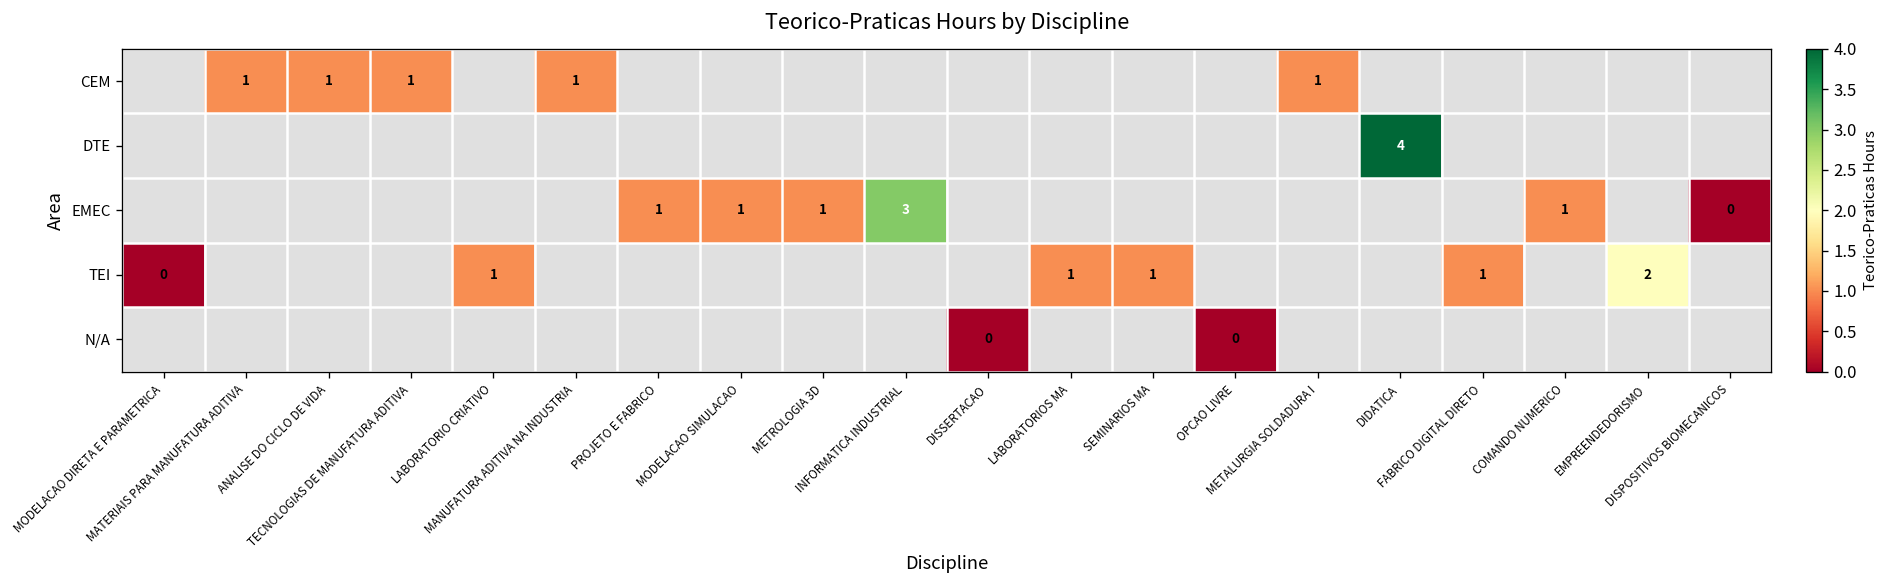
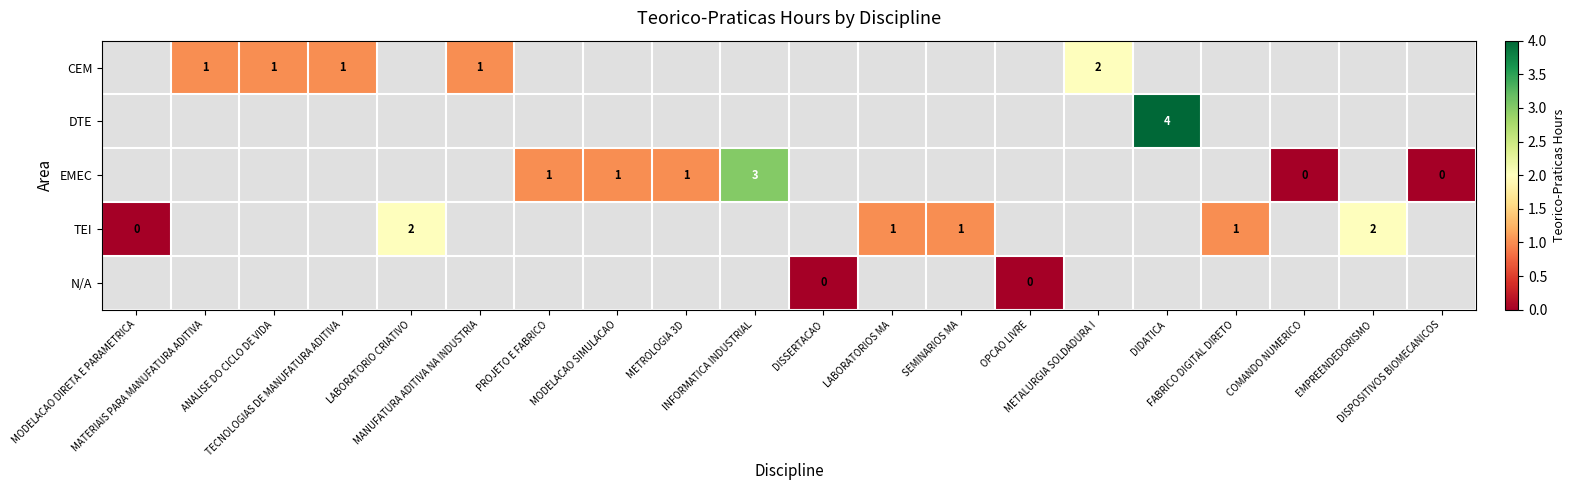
  {
    "CEM": {
      "MATERIAIS PARA MANUFATURA ADITIVA": 1,
      "ANALISE DO CICLO DE VIDA": 1,
      "TECNOLOGIAS DE MANUFATURA ADITIVA": 1,
      "MANUFATURA ADITIVA NA INDUSTRIA": 1,
-     "METALURGIA SOLDADURA I": 1
+     "METALURGIA SOLDADURA I": 2
    },
    "DTE": {
      "DIDATICA": 4
    },
    "EMEC": {
      "PROJETO E FABRICO": 1,
      "MODELACAO SIMULACAO": 1,
      "METROLOGIA 3D": 1,
      "INFORMATICA INDUSTRIAL": 3,
-     "COMANDO NUMERICO": 1,
+     "COMANDO NUMERICO": 0,
      "DISPOSITIVOS BIOMECANICOS": 0
    },
    "TEI": {
      "MODELACAO DIRETA E PARAMETRICA": 0,
-     "LABORATORIO CRIATIVO": 1,
+     "LABORATORIO CRIATIVO": 2,
      "LABORATORIOS MA": 1,
      "SEMINARIOS MA": 1,
      "FABRICO DIGITAL DIRETO": 1,
      "EMPREENDEDORISMO": 2
    },
    "N/A": {
      "DISSERTACAO": 0,
      "OPCAO LIVRE": 0
    }
  }
